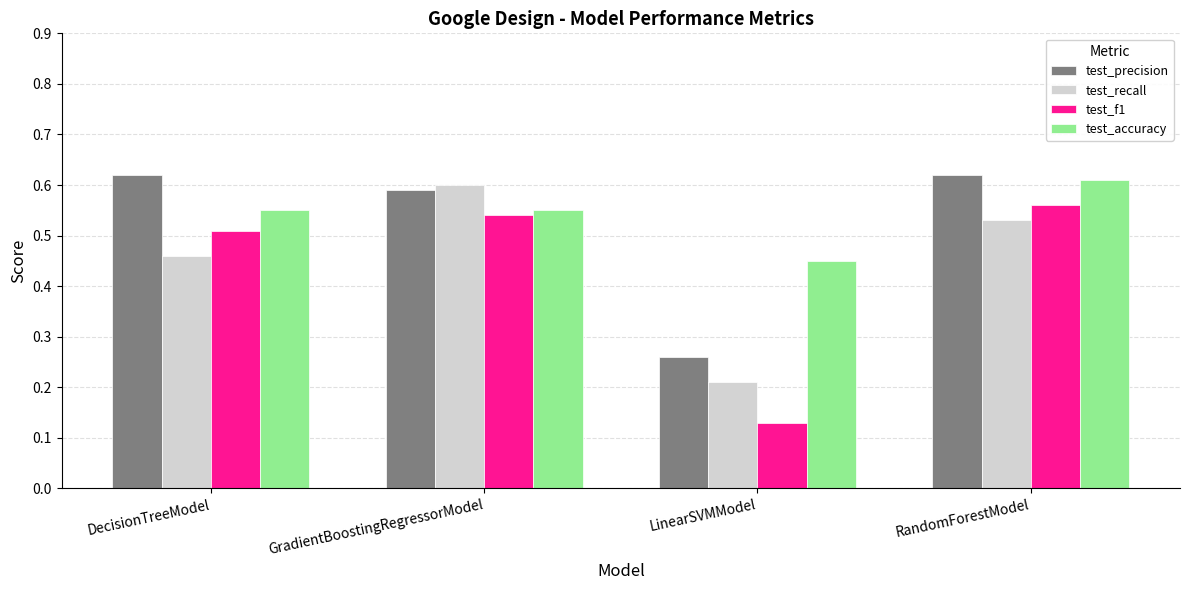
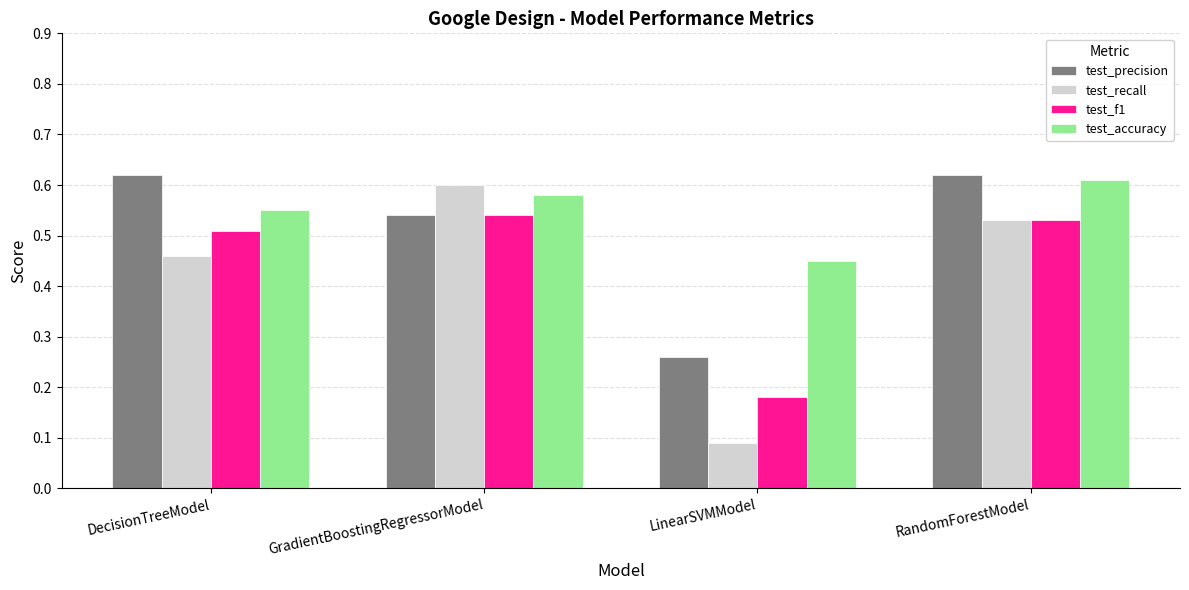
  {
    "test_precision": {
      "DecisionTreeModel": 0.62,
-     "GradientBoostingRegressorModel": 0.59,
+     "GradientBoostingRegressorModel": 0.54,
      "LinearSVMModel": 0.26,
      "RandomForestModel": 0.62
    },
    "test_recall": {
      "DecisionTreeModel": 0.46,
      "GradientBoostingRegressorModel": 0.60,
-     "LinearSVMModel": 0.21,
+     "LinearSVMModel": 0.09,
      "RandomForestModel": 0.53
    },
    "test_f1": {
      "DecisionTreeModel": 0.51,
      "GradientBoostingRegressorModel": 0.54,
-     "LinearSVMModel": 0.13,
-     "RandomForestModel": 0.56
+     "LinearSVMModel": 0.18,
+     "RandomForestModel": 0.53
    },
    "test_accuracy": {
      "DecisionTreeModel": 0.55,
-     "GradientBoostingRegressorModel": 0.55,
+     "GradientBoostingRegressorModel": 0.58,
      "LinearSVMModel": 0.45,
      "RandomForestModel": 0.61
    }
  }
